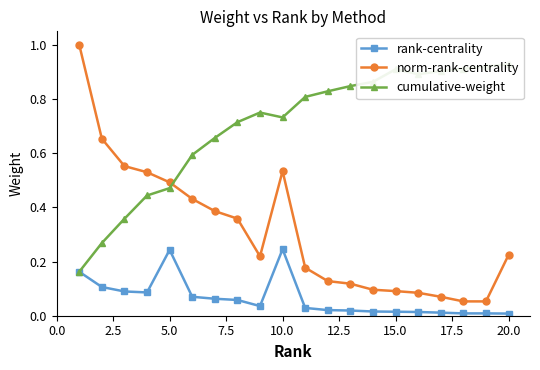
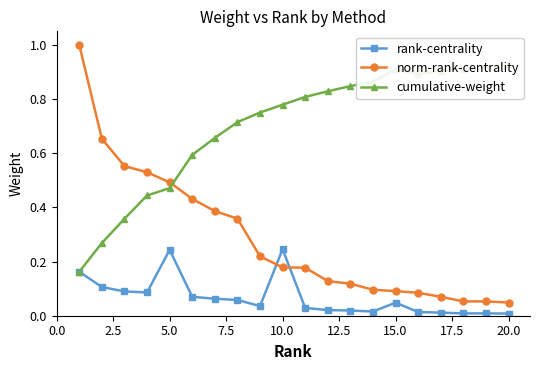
  {
    "rank-centrality": {
      "5.0": 0.24,
      "10.0": 0.25,
-     "15.0": 0.01,
+     "15.0": 0.05,
      "20.0": 0.01
    },
    "norm-rank-centrality": {
      "5.0": 0.49,
-     "10.0": 0.53,
+     "10.0": 0.18,
      "15.0": 0.09,
-     "20.0": 0.22
+     "20.0": 0.05
    },
    "cumulative-weight": {
      "5.0": 0.47,
-     "10.0": 0.73
+     "10.0": 0.78
    }
  }
